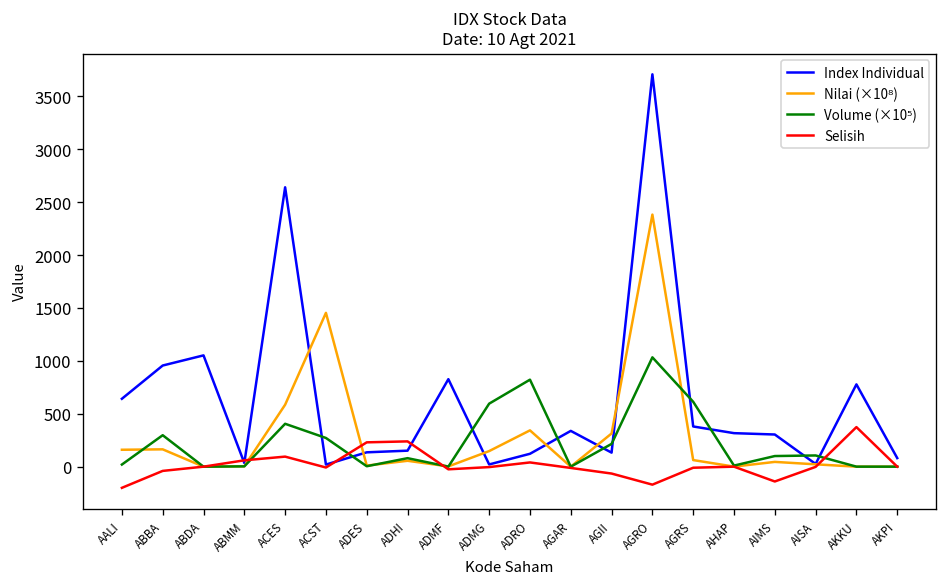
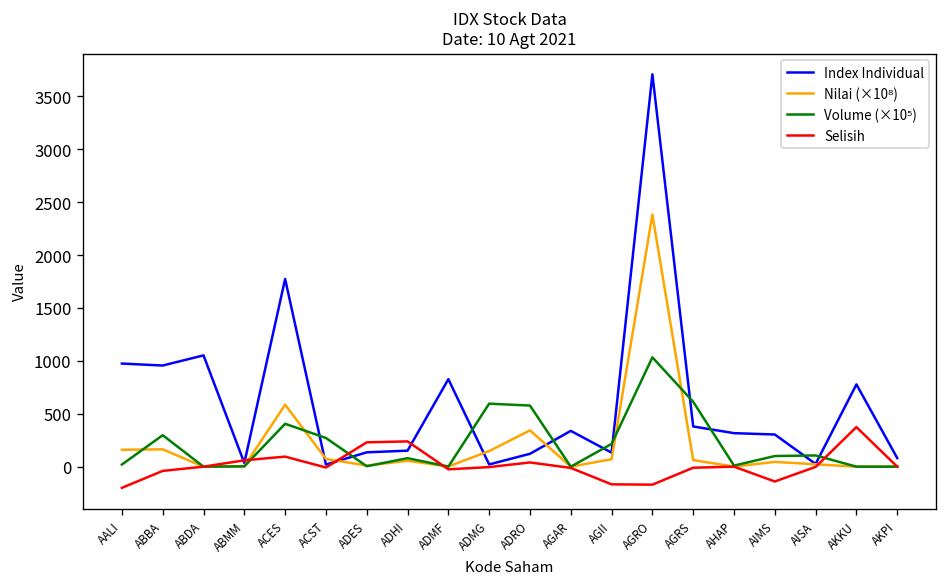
  {
    "Index Individual": {
-     "AALI": 600,
+     "AALI": 1000,
      "ABBA": 1000,
      "ABDA": 1100,
-     "ACES": 2600,
+     "ACES": 1800,
      "ADES": 100,
      "ADHI": 200,
      "ADMF": 800,
      "ADRO": 100,
      "AGAR": 300,
      "AGII": 100,
      "AGRO": 3700,
      "AGRS": 400,
      "AHAP": 300,
      "AIMS": 300,
      "AKKU": 800,
      "AKPI": 100
    },
    "Nilai (×10⁸)": {
      "AALI": 200,
      "ABBA": 200,
      "ACES": 600,
-     "ACST": 1500,
+     "ACST": 100,
      "ADMG": 100,
      "ADRO": 300,
-     "AGII": 300,
+     "AGII": 100,
      "AGRO": 2400,
      "AGRS": 100,
      "AIMS": 0
    },
    "Volume (×10⁵)": {
      "AALI": 0,
      "ABBA": 300,
      "ACES": 400,
      "ACST": 300,
      "ADMG": 600,
-     "ADRO": 800,
+     "ADRO": 600,
      "AGII": 200,
      "AGRO": 1000,
      "AGRS": 600,
      "AIMS": 100,
      "AISA": 100
    },
    "Selisih": {
      "AALI": -200,
      "ABBA": 0,
      "ACES": 100,
      "ADES": 200,
      "ADHI": 200,
      "ADRO": 0,
-     "AGII": -100,
+     "AGII": -200,
      "AGRO": -200,
      "AGRS": 0,
      "AIMS": -100,
      "AKKU": 400
    }
  }
